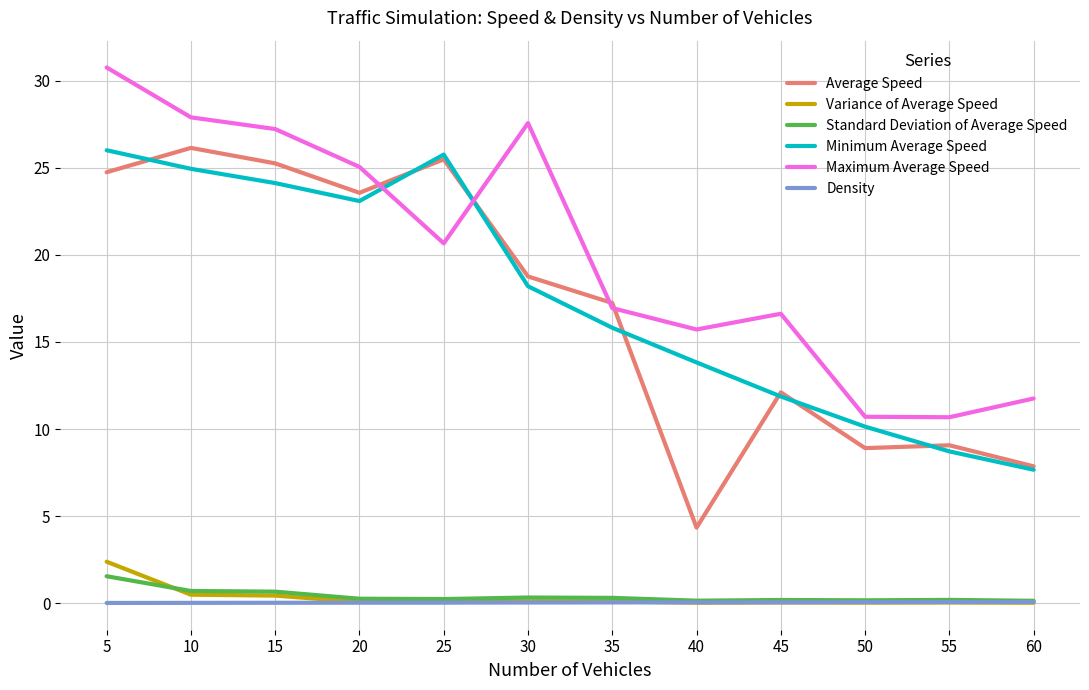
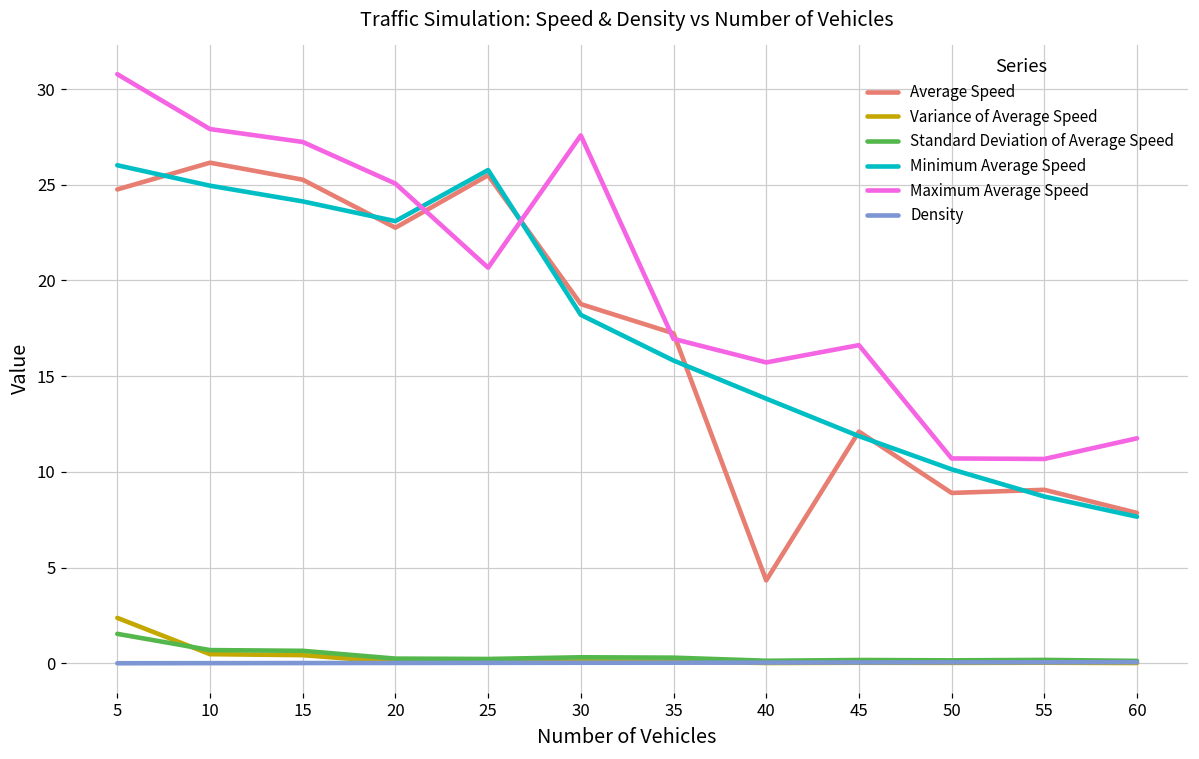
  {
    "Average Speed": {
      "5": 24.8,
      "10": 26.2,
      "15": 25.3,
-     "20": 23.6,
+     "20": 22.8,
      "25": 25.5,
      "30": 18.8,
      "35": 17.2,
      "40": 4.3,
      "45": 12.1,
      "50": 8.9,
      "55": 9.1,
      "60": 7.9
    },
    "Variance of Average Speed": {
      "5": 2.4,
      "10": 0.5,
      "15": 0.4
    },
    "Standard Deviation of Average Speed": {
      "5": 1.5,
      "10": 0.7,
      "15": 0.7,
      "20": 0.2,
      "25": 0.2,
      "30": 0.3,
      "35": 0.3
    },
    "Minimum Average Speed": {
      "5": 26.0,
      "10": 25.0,
      "15": 24.1,
      "20": 23.1,
      "25": 25.8,
      "30": 18.2,
      "35": 15.8,
      "40": 13.8,
      "45": 11.9,
      "50": 10.1,
      "55": 8.7,
      "60": 7.7
    },
    "Maximum Average Speed": {
      "5": 30.8,
      "10": 27.9,
      "15": 27.2,
      "20": 25.1,
      "25": 20.7,
      "30": 27.6,
      "35": 16.9,
      "40": 15.7,
      "45": 16.6,
      "50": 10.7,
      "55": 10.7,
      "60": 11.8
    },
    "Density": {
      "5": 0.0,
      "10": 0.0,
      "15": 0.0
    }
  }
